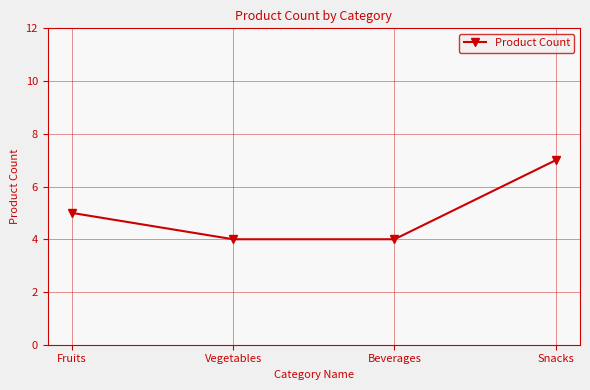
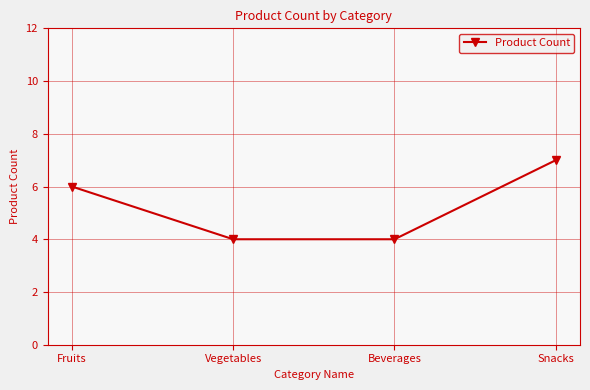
  {
-   "Fruits": 5,
+   "Fruits": 6,
    "Vegetables": 4,
    "Beverages": 4,
    "Snacks": 7
  }
